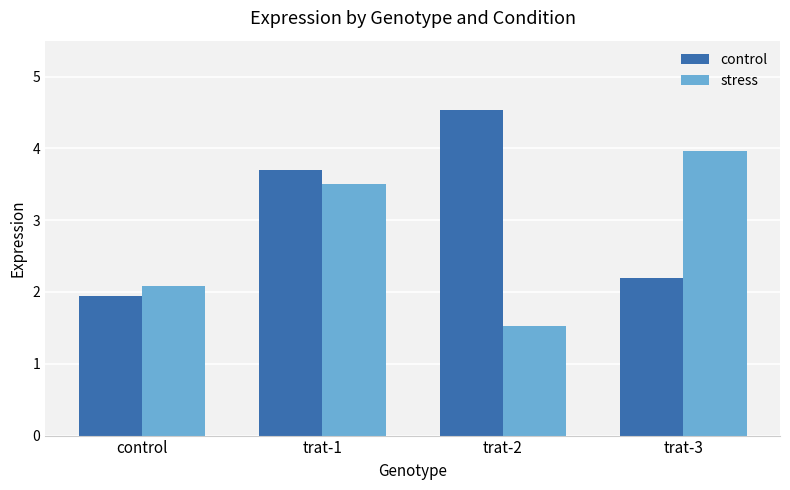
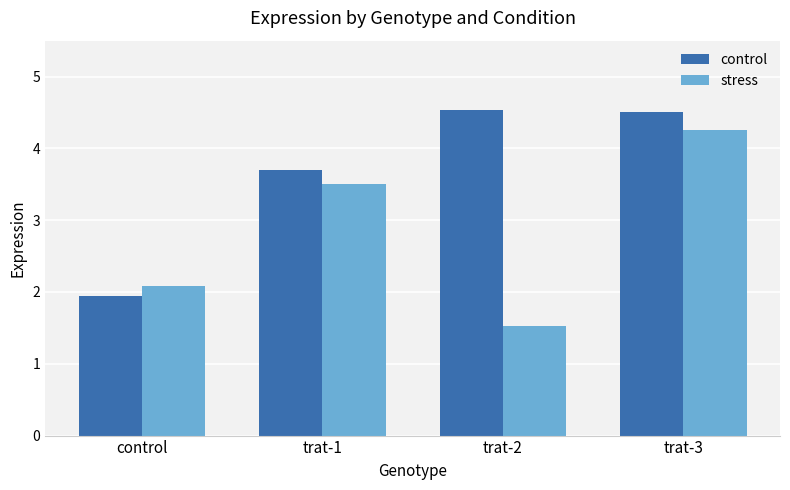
  {
    "control": {
      "control": 1.9,
      "trat-1": 3.7,
      "trat-2": 4.5,
-     "trat-3": 2.2
+     "trat-3": 4.5
    },
    "stress": {
      "control": 2.1,
      "trat-1": 3.5,
      "trat-2": 1.5,
-     "trat-3": 4.0
+     "trat-3": 4.3
    }
  }
